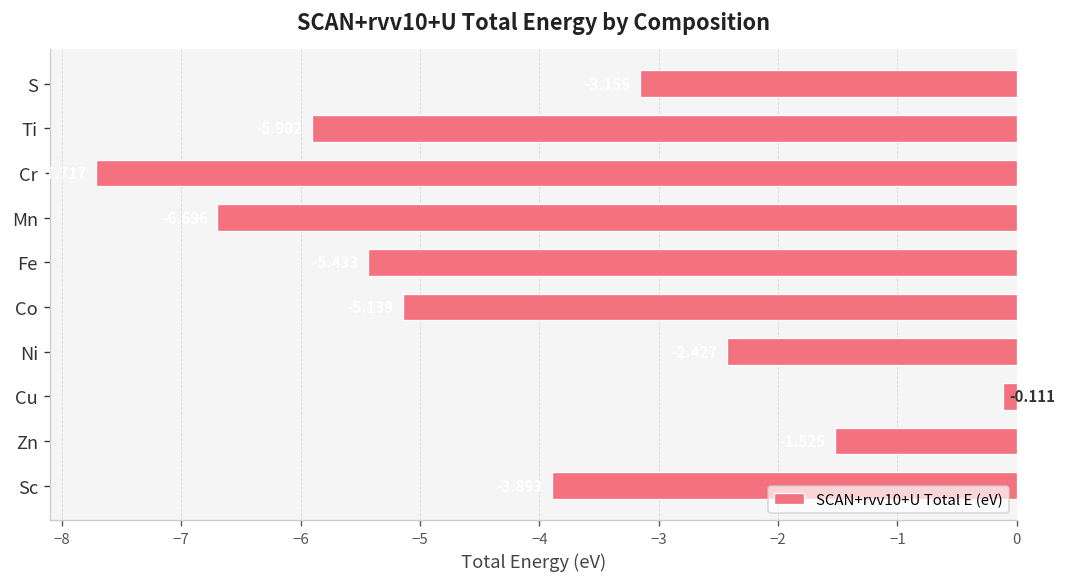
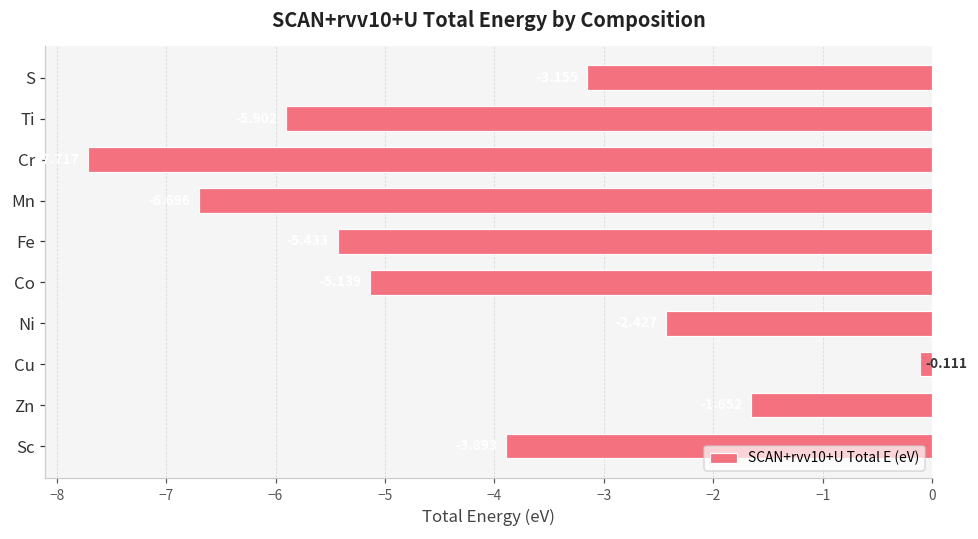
  {
    "S": -3.2,
    "Ti": -5.9,
    "Cr": -7.7,
    "Mn": -6.7,
    "Fe": -5.4,
    "Co": -5.1,
    "Ni": -2.4,
-   "Zn": -1.5,
+   "Zn": -1.7,
    "Sc": -3.9
  }
